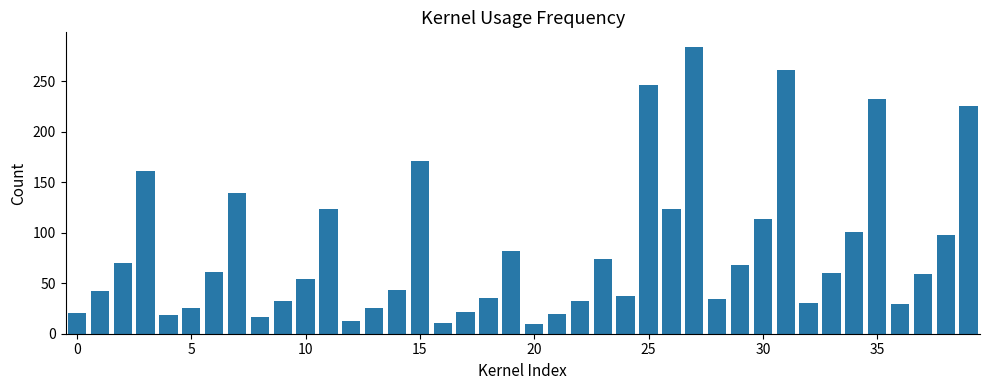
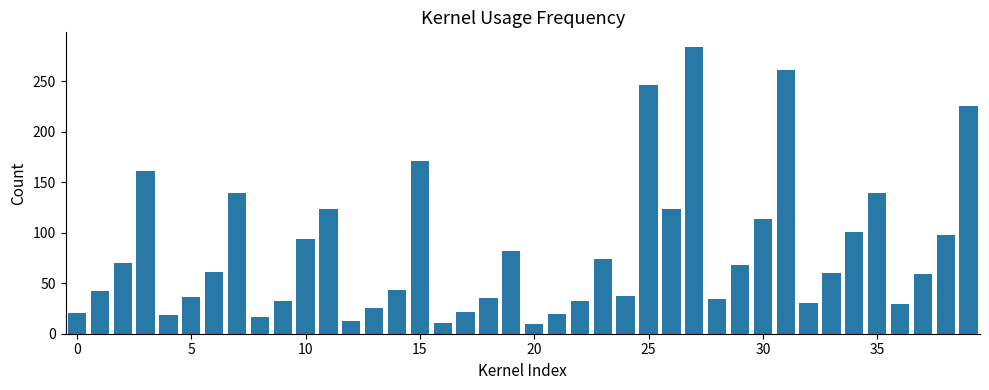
  {
    "0": 21,
-   "5": 26,
-   "10": 54,
+   "5": 36,
+   "10": 94,
    "15": 171,
    "20": 10,
    "25": 246,
    "30": 113,
-   "35": 232
+   "35": 140
  }
